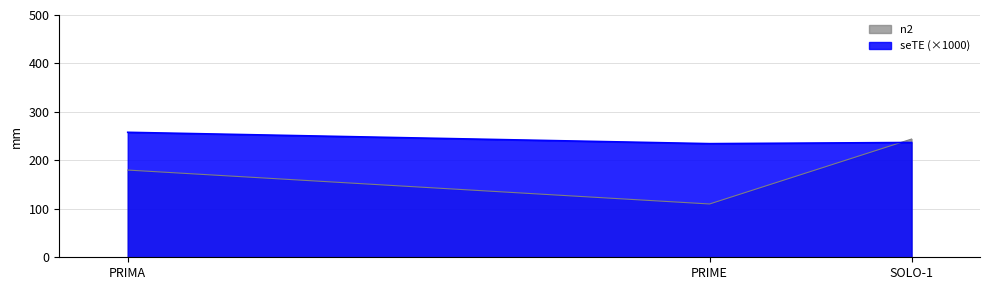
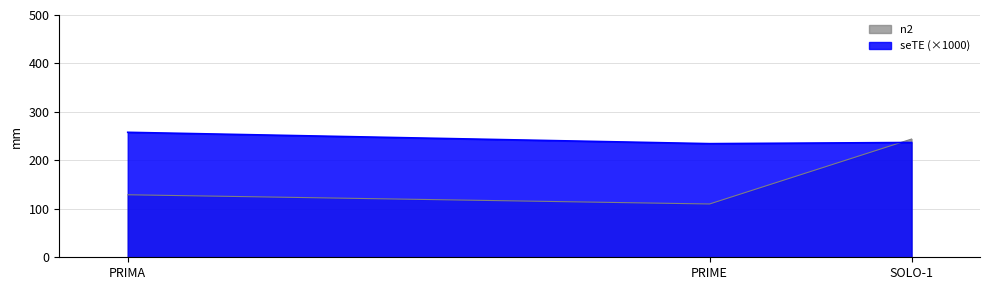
  {
    "n2": {
-     "PRIMA": 180,
+     "PRIMA": 130,
      "PRIME": 110,
      "SOLO-1": 240
    },
    "seTE (×1000)": {
      "PRIMA": 260,
      "PRIME": 230,
      "SOLO-1": 240
    }
  }
